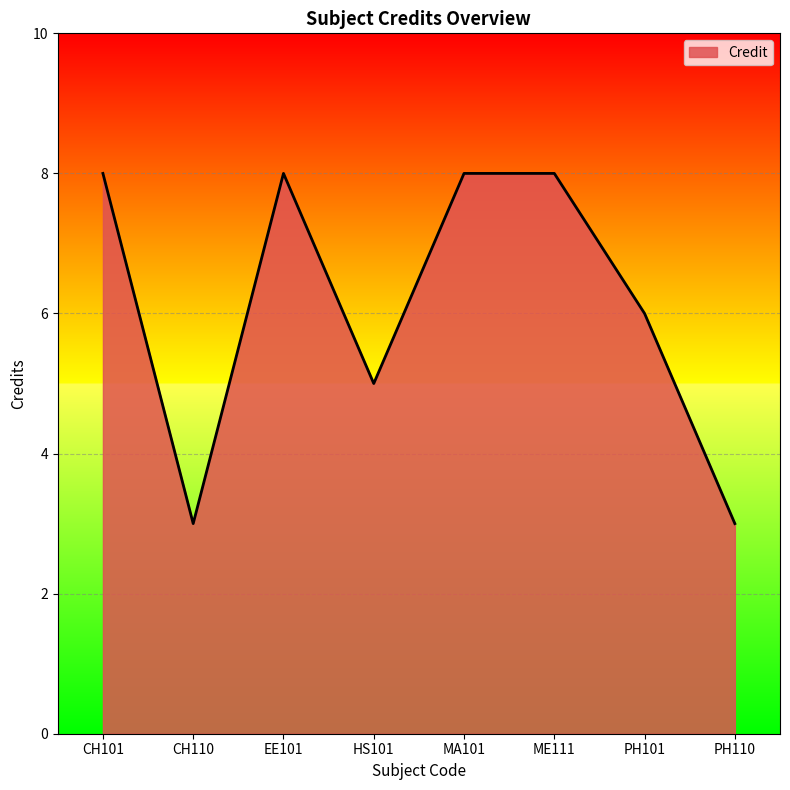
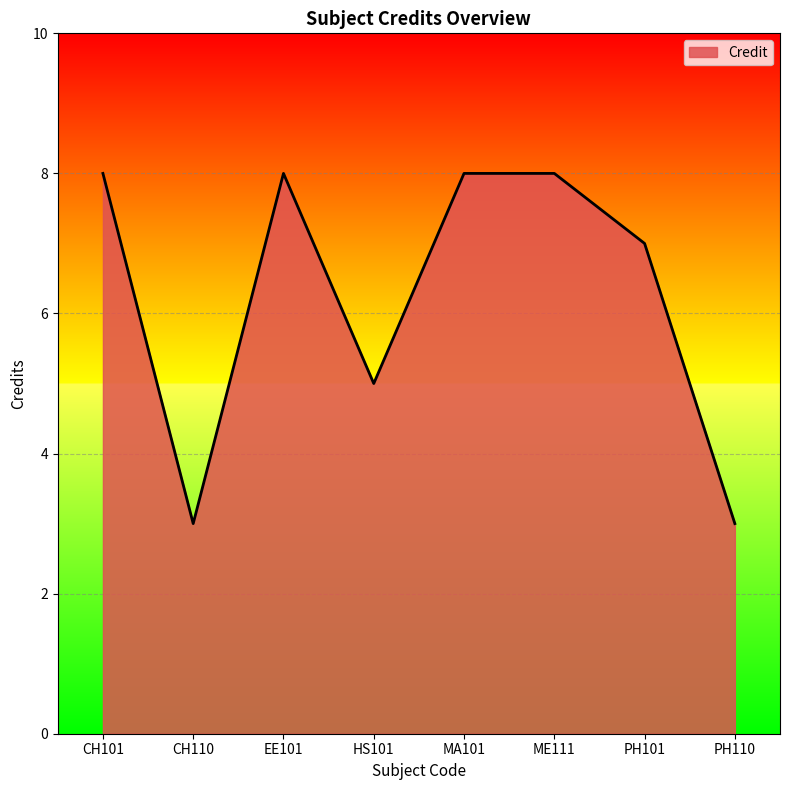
  {
    "CH101": 8,
    "CH110": 3,
    "EE101": 8,
    "HS101": 5,
    "MA101": 8,
    "ME111": 8,
-   "PH101": 6,
+   "PH101": 7,
    "PH110": 3
  }
